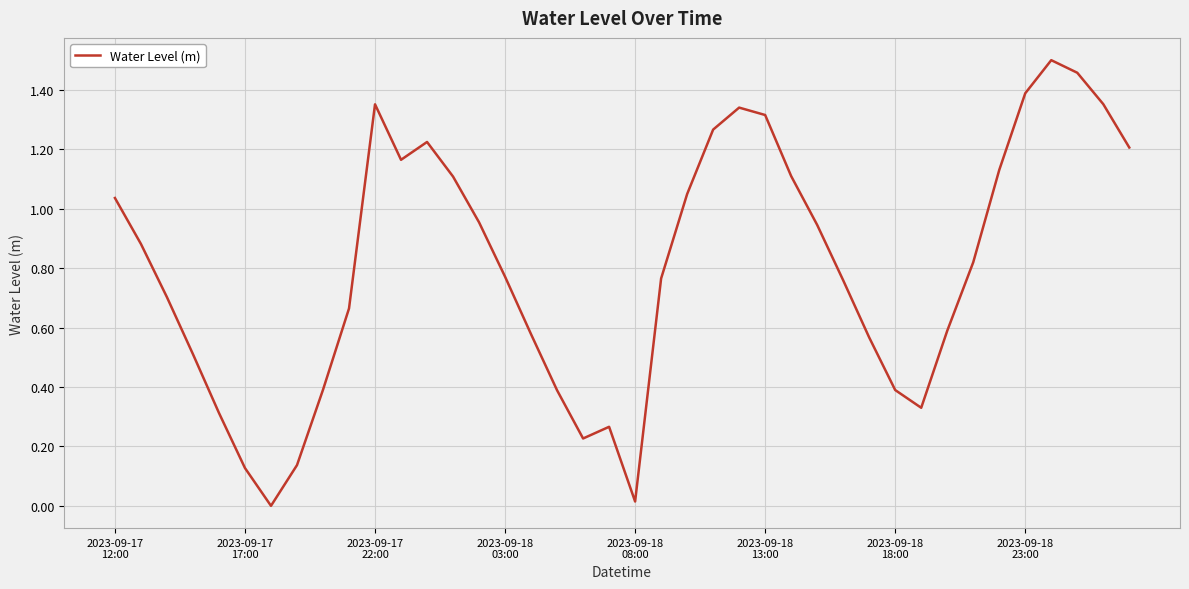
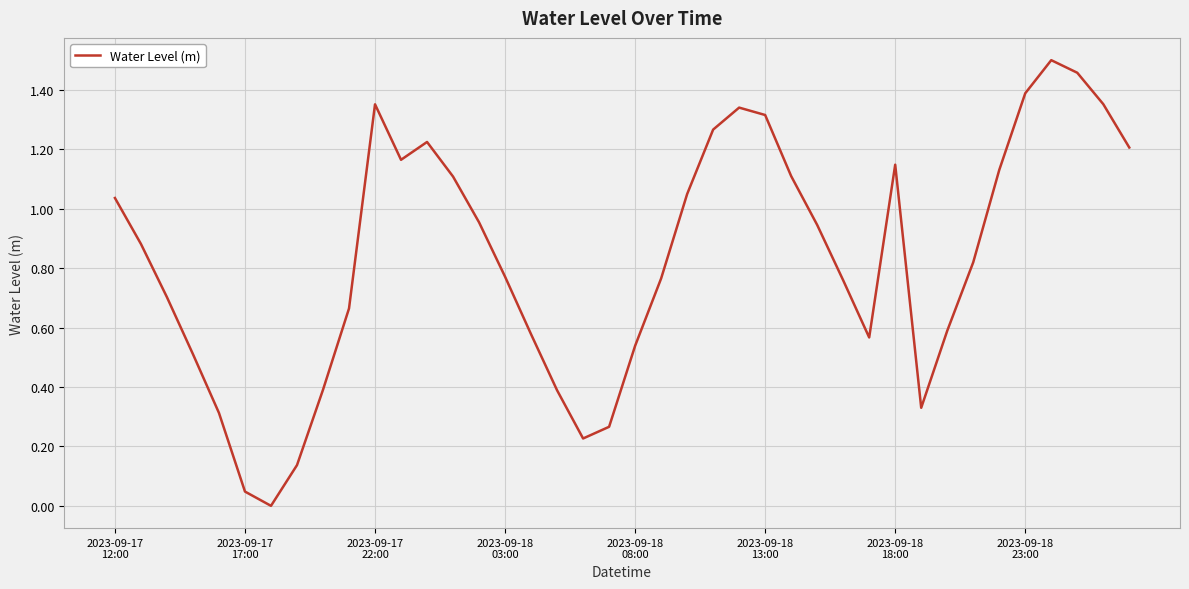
  {
    "2023-09-17 12:00": 1.04,
-   "2023-09-17 17:00": 0.13,
+   "2023-09-17 17:00": 0.05,
    "2023-09-17 22:00": 1.35,
    "2023-09-18 03:00": 0.77,
-   "2023-09-18 08:00": 0.01,
+   "2023-09-18 08:00": 0.54,
    "2023-09-18 13:00": 1.32,
-   "2023-09-18 18:00": 0.39,
+   "2023-09-18 18:00": 1.15,
    "2023-09-18 23:00": 1.39
  }
